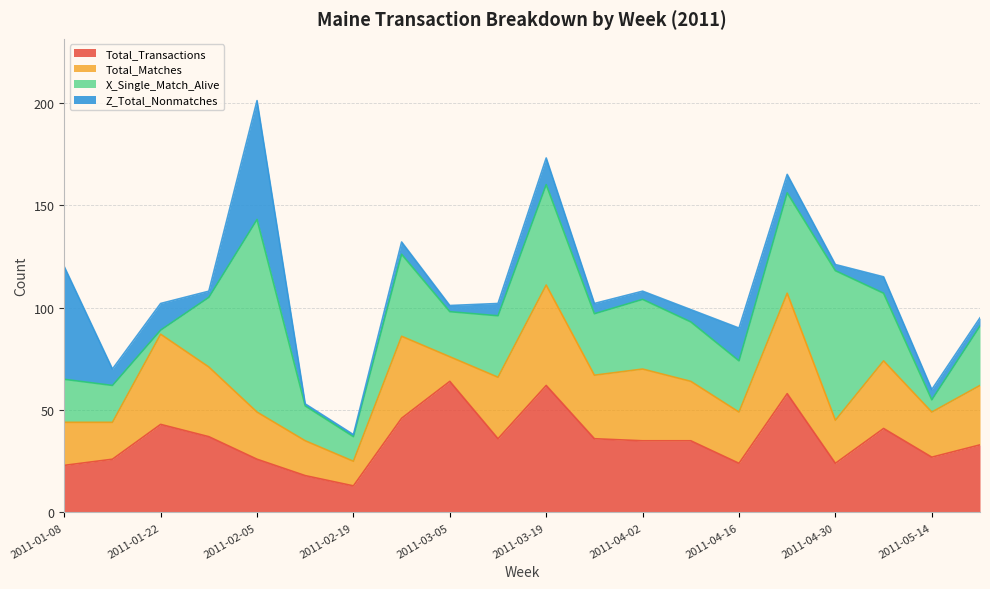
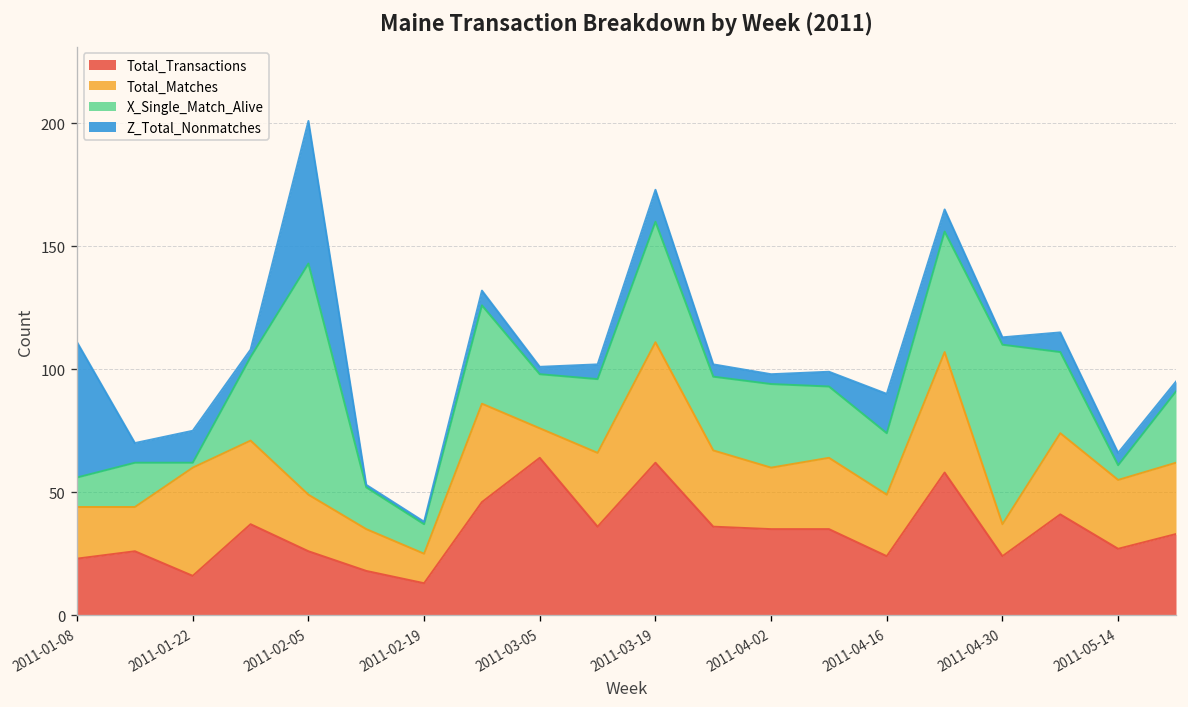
  {
    "Total_Transactions": {
      "2011-01-08": 23,
-     "2011-01-22": 43,
+     "2011-01-22": 16,
      "2011-02-05": 26,
      "2011-02-19": 13,
      "2011-03-05": 64,
      "2011-03-19": 62,
      "2011-04-02": 35,
      "2011-04-16": 24,
      "2011-04-30": 24,
      "2011-05-14": 27
    },
    "Total_Matches": {
      "2011-01-08": 21,
      "2011-01-22": 44,
      "2011-02-05": 23,
      "2011-02-19": 12,
      "2011-03-05": 12,
      "2011-03-19": 49,
-     "2011-04-02": 35,
+     "2011-04-02": 25,
      "2011-04-16": 25,
-     "2011-04-30": 21,
-     "2011-05-14": 22
+     "2011-04-30": 13,
+     "2011-05-14": 28
    },
    "X_Single_Match_Alive": {
-     "2011-01-08": 21,
+     "2011-01-08": 12,
      "2011-01-22": 2,
      "2011-02-05": 94,
      "2011-03-05": 22,
      "2011-03-19": 49,
      "2011-04-02": 34,
      "2011-04-16": 25,
      "2011-04-30": 73,
      "2011-05-14": 6
    },
    "Z_Total_Nonmatches": {
      "2011-01-08": 55,
      "2011-01-22": 13,
      "2011-02-05": 58,
      "2011-03-05": 3,
      "2011-03-19": 13,
      "2011-04-02": 4,
      "2011-04-16": 16,
      "2011-04-30": 3,
      "2011-05-14": 5
    }
  }
